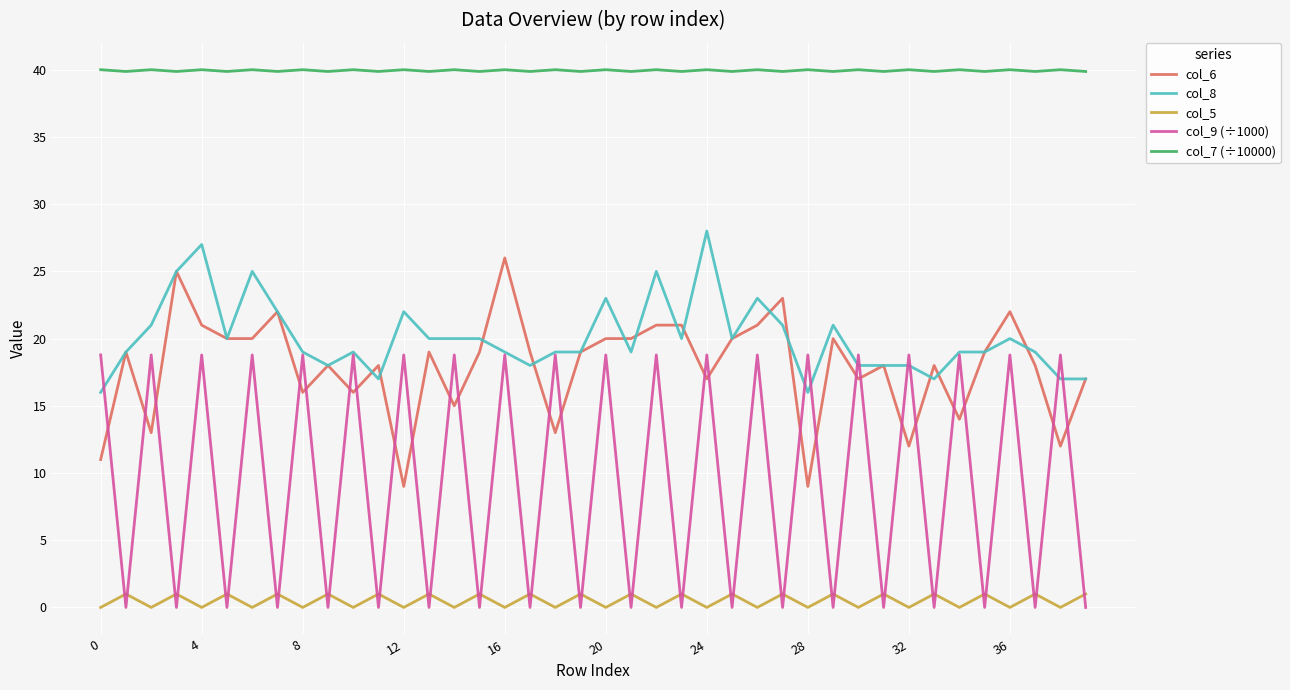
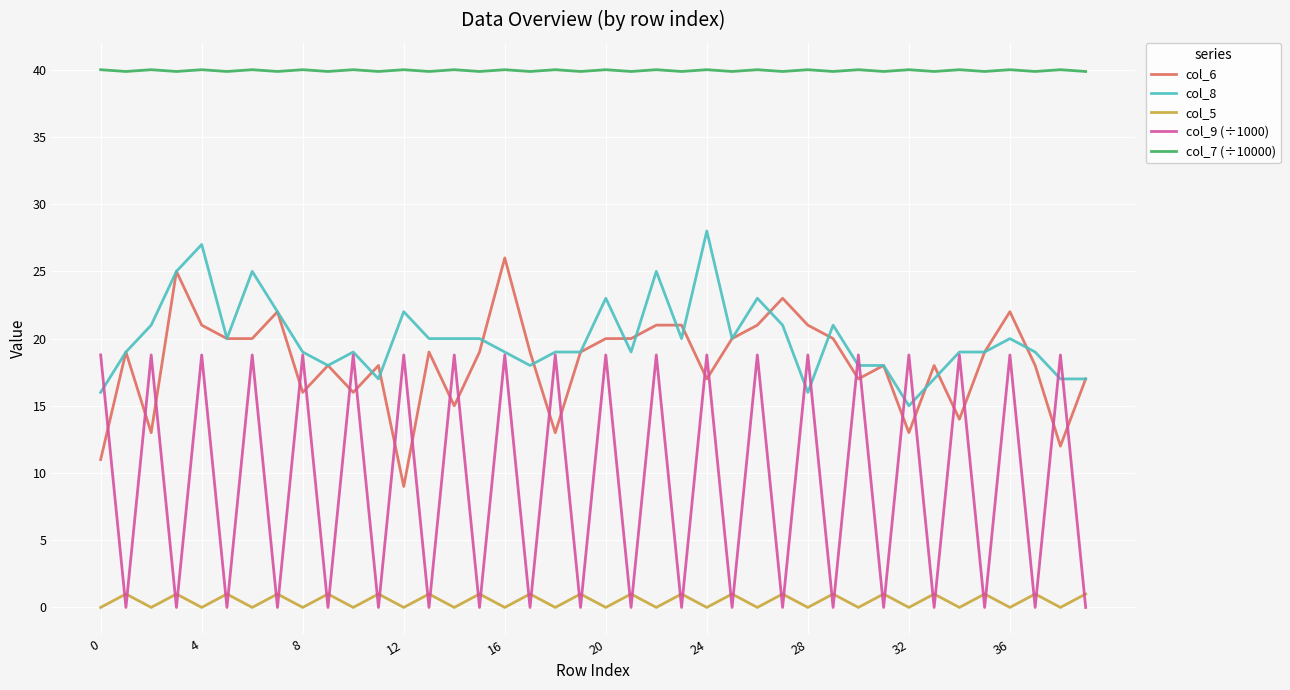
  {
    "col_6": {
      "0": 11,
      "4": 21,
      "8": 16,
      "12": 9,
      "16": 26,
      "20": 20,
      "24": 17,
-     "28": 9,
-     "32": 12,
+     "28": 21,
+     "32": 13,
      "36": 22
    },
    "col_8": {
      "0": 16,
      "4": 27,
      "8": 19,
      "12": 22,
      "16": 19,
      "20": 23,
      "24": 28,
      "28": 16,
-     "32": 18,
+     "32": 15,
      "36": 20
    },
    "col_5": {
      "0": 0,
      "4": 0,
      "8": 0,
      "12": 0,
      "16": 0,
      "20": 0,
      "24": 0,
      "28": 0,
      "32": 0,
      "36": 0
    },
    "col_9 (÷1000)": {
      "0": 18.8,
      "4": 18.8,
      "8": 18.8,
      "12": 18.8,
      "16": 18.8,
      "20": 18.8,
      "24": 18.8,
      "28": 18.8,
      "32": 18.8,
      "36": 18.8
    },
    "col_7 (÷10000)": {
      "0": 40,
      "4": 40,
      "8": 40,
      "12": 40,
      "16": 40,
      "20": 40,
      "24": 40,
      "28": 40,
      "32": 40,
      "36": 40
    }
  }
